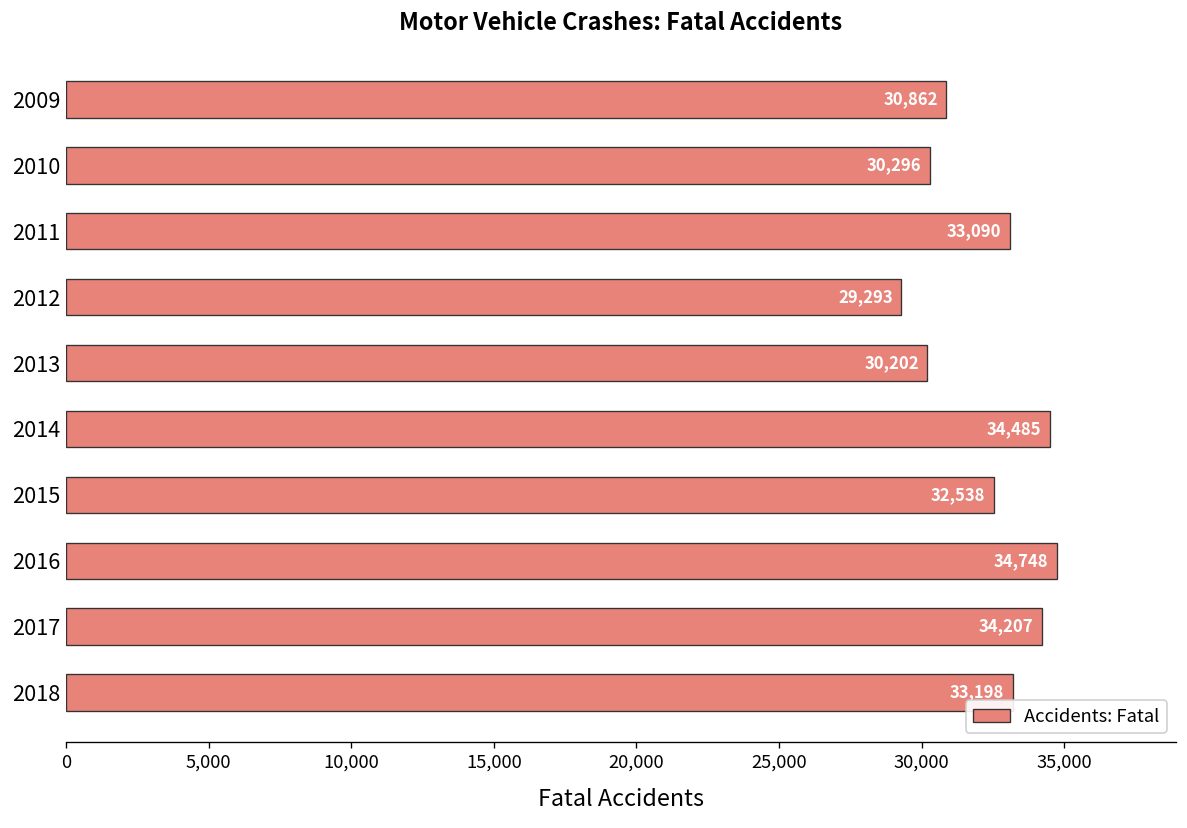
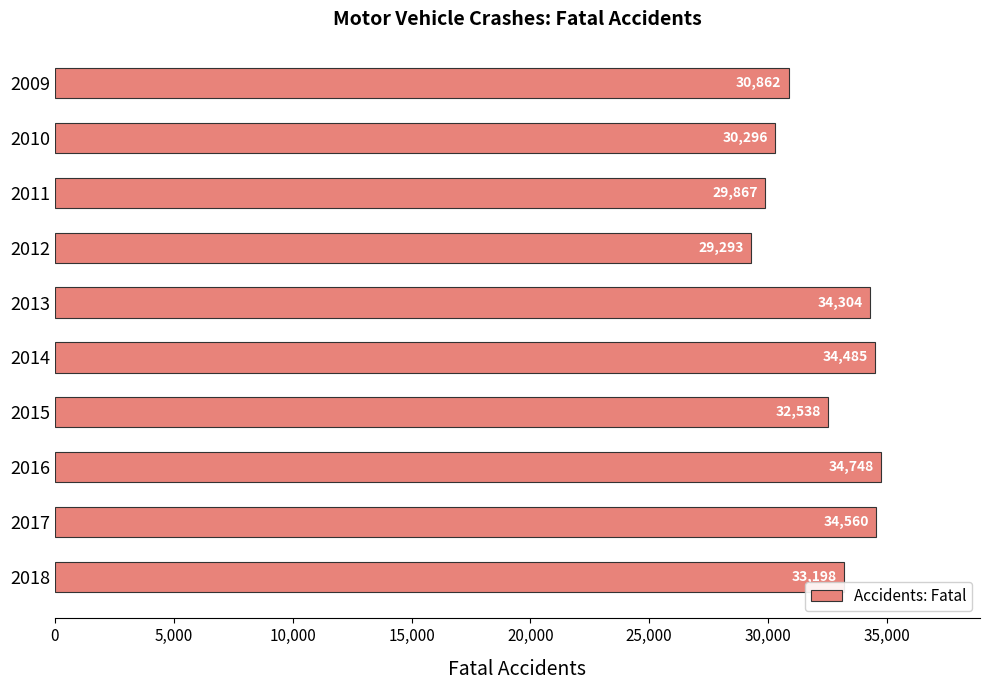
  {
    "2009": "30,862",
    "2010": "30,296",
-   "2011": "33,090",
+   "2011": "29,867",
    "2012": "29,293",
-   "2013": "30,202",
+   "2013": "34,304",
    "2014": "34,485",
    "2015": "32,538",
    "2016": "34,748",
-   "2017": "34,207"
+   "2017": "34,560"
  }
